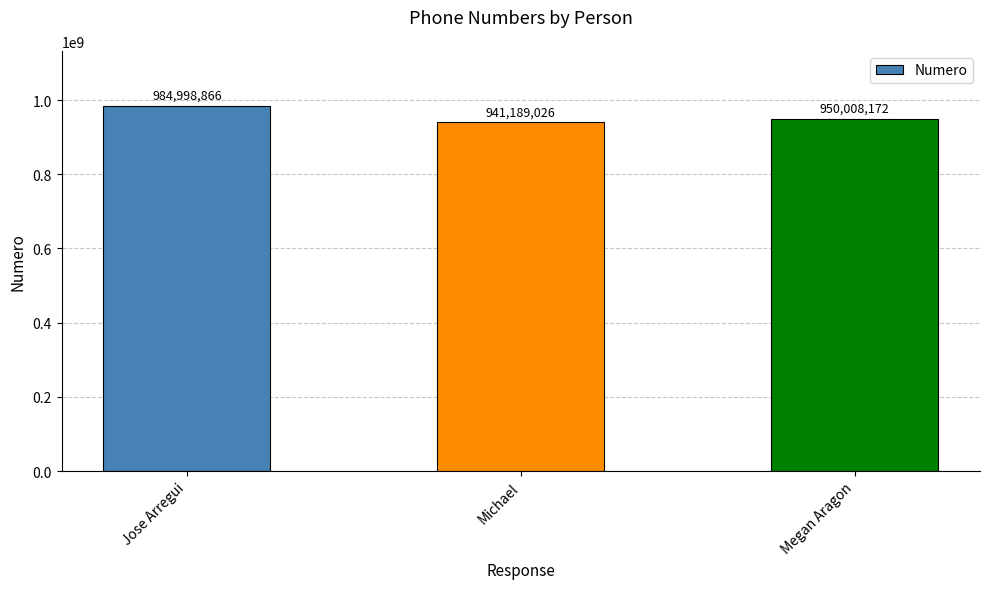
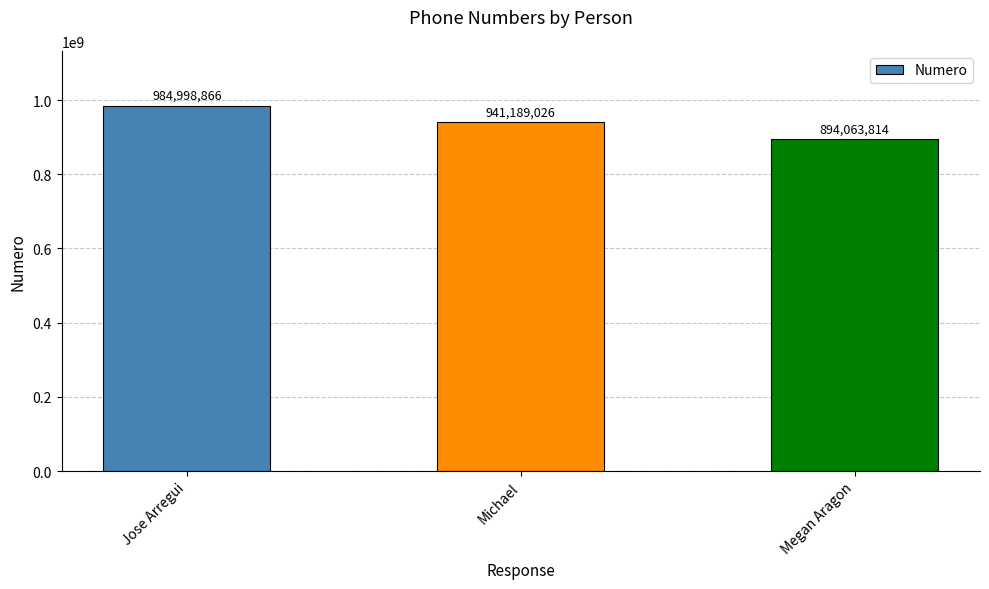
  {
    "Jose Arregui": "984,998,866",
    "Michael": "941,189,026",
-   "Megan Aragon": "950,008,172"
+   "Megan Aragon": "894,063,814"
  }
